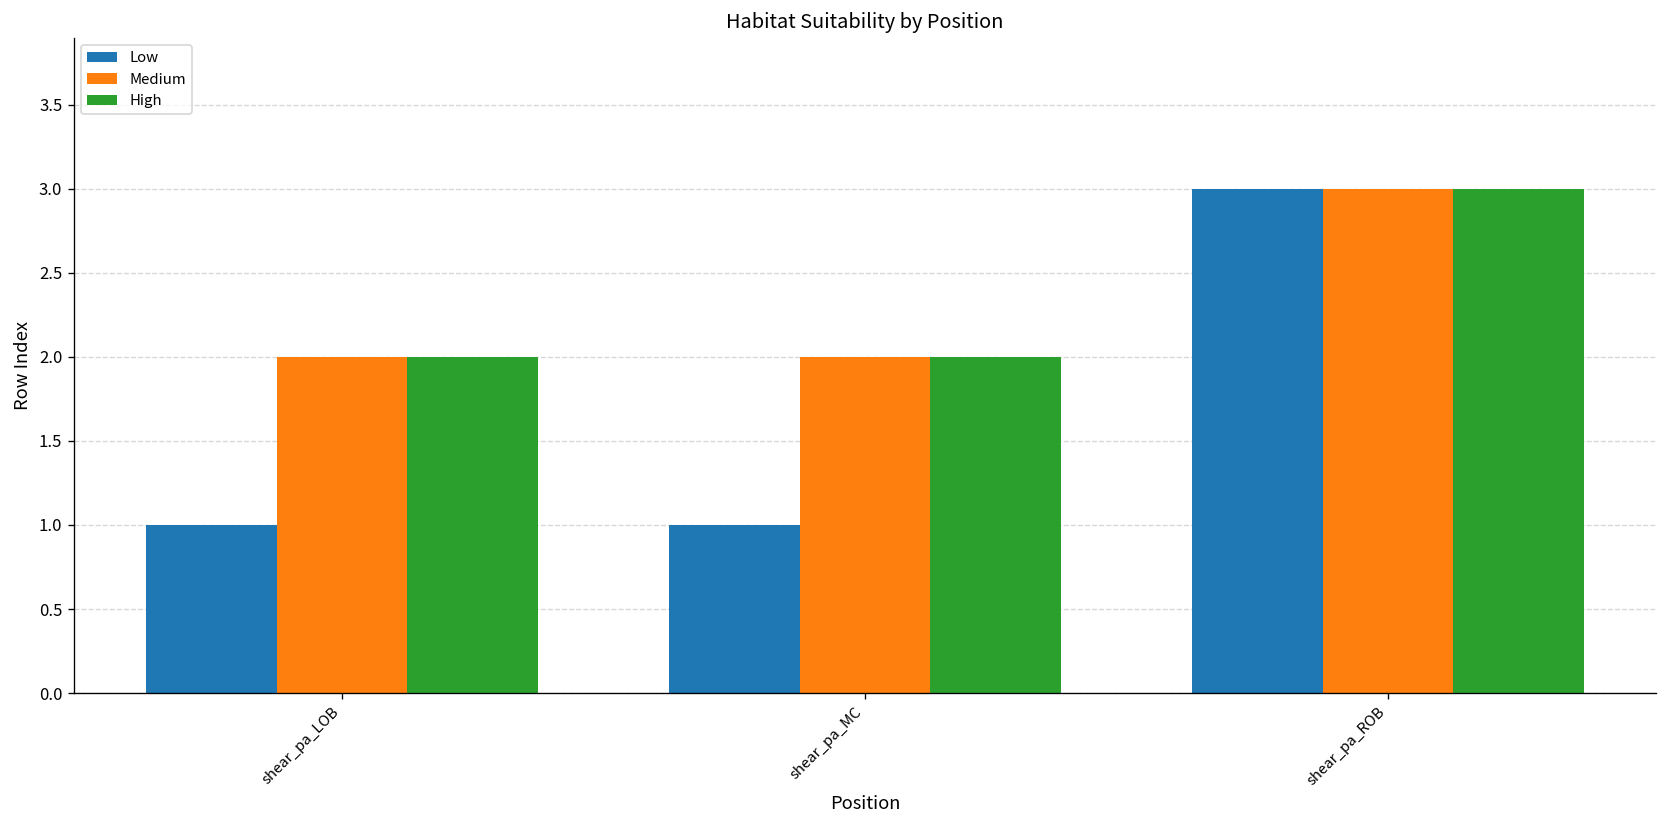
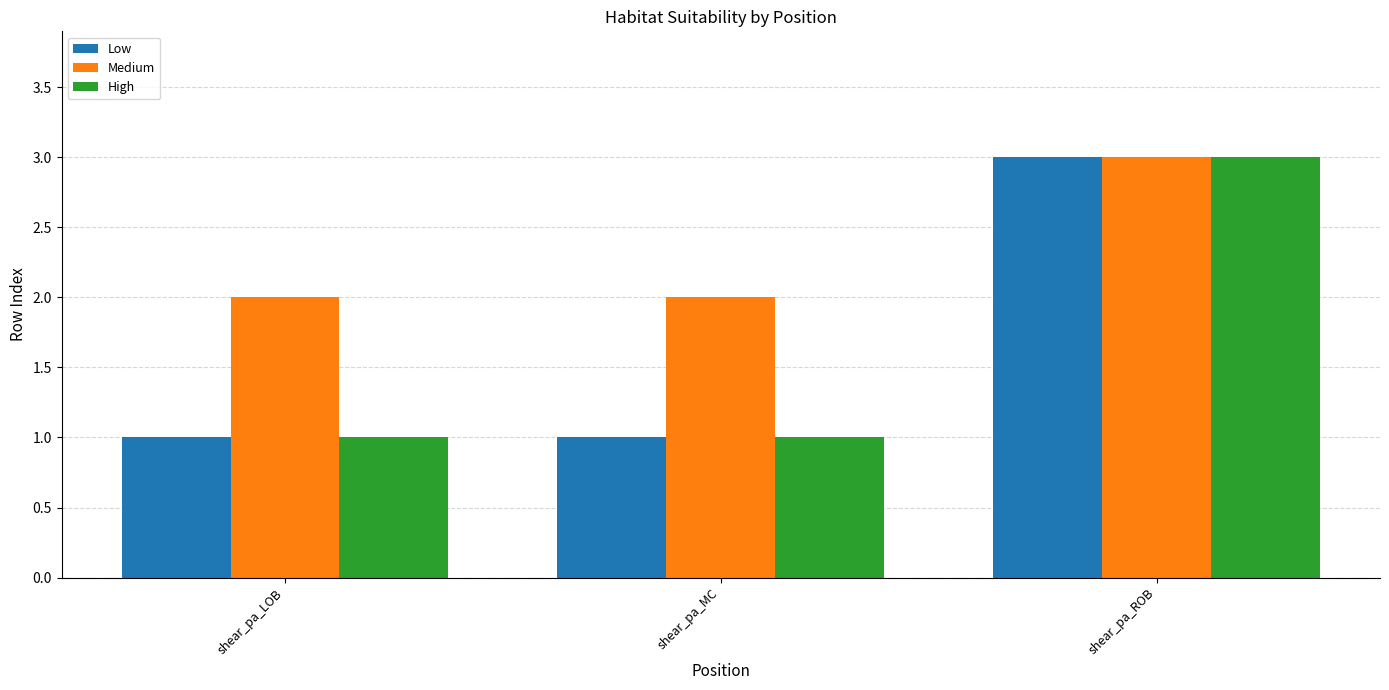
  {
    "Low": {
      "shear_pa_LOB": 1,
      "shear_pa_MC": 1,
      "shear_pa_ROB": 3
    },
    "Medium": {
      "shear_pa_LOB": 2,
      "shear_pa_MC": 2,
      "shear_pa_ROB": 3
    },
    "High": {
-     "shear_pa_LOB": 2,
-     "shear_pa_MC": 2,
+     "shear_pa_LOB": 1,
+     "shear_pa_MC": 1,
      "shear_pa_ROB": 3
    }
  }
